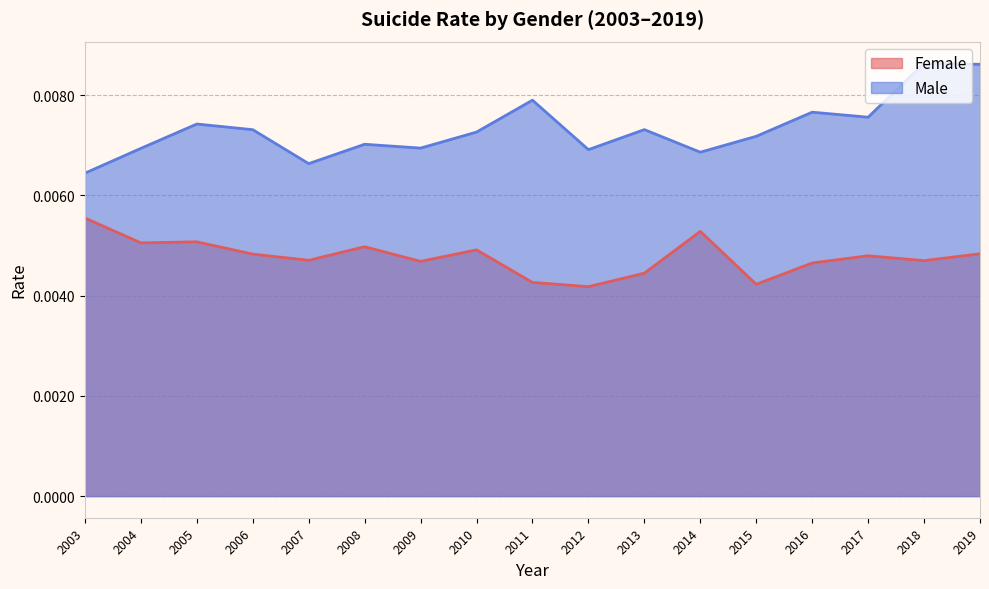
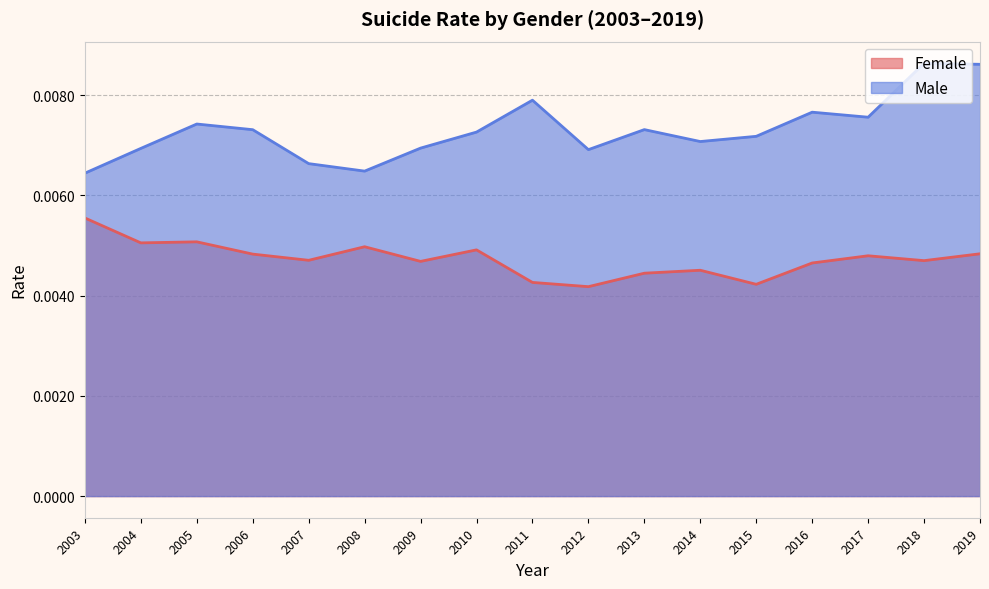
  {
    "Female": {
      "2003": 0.0055,
      "2004": 0.0051,
      "2005": 0.0051,
      "2006": 0.0048,
      "2007": 0.0047,
      "2008": 0.0050,
      "2009": 0.0047,
      "2010": 0.0049,
      "2011": 0.0043,
      "2012": 0.0042,
      "2013": 0.0044,
-     "2014": 0.0053,
+     "2014": 0.0045,
      "2015": 0.0042,
      "2016": 0.0047,
      "2017": 0.0048,
      "2018": 0.0047,
      "2019": 0.0048
    },
    "Male": {
      "2003": 0.0064,
      "2004": 0.0069,
      "2005": 0.0074,
      "2006": 0.0073,
      "2007": 0.0066,
-     "2008": 0.0070,
+     "2008": 0.0065,
      "2009": 0.0069,
      "2010": 0.0073,
      "2011": 0.0079,
      "2012": 0.0069,
      "2013": 0.0073,
-     "2014": 0.0069,
+     "2014": 0.0071,
      "2015": 0.0072,
      "2016": 0.0077,
      "2017": 0.0076,
      "2019": 0.0086
    }
  }
